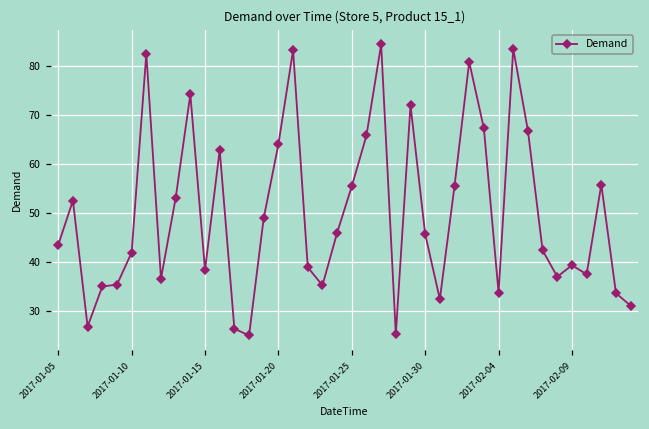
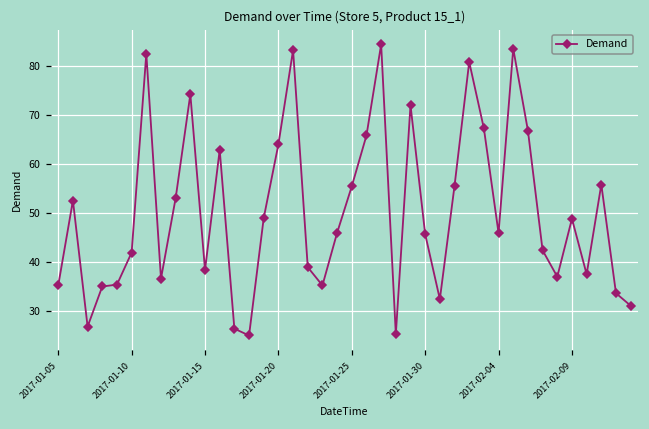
  {
-   "2017-01-05": 43,
+   "2017-01-05": 35,
    "2017-01-10": 42,
    "2017-01-15": 38,
    "2017-01-20": 64,
    "2017-01-25": 55,
    "2017-01-30": 46,
-   "2017-02-04": 34,
-   "2017-02-09": 39
+   "2017-02-04": 46,
+   "2017-02-09": 49
  }
